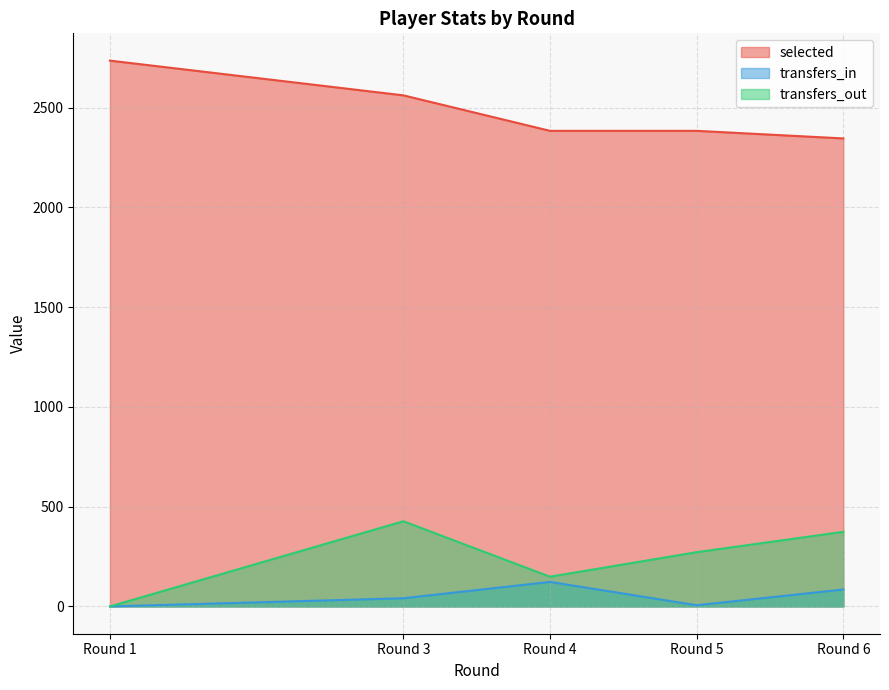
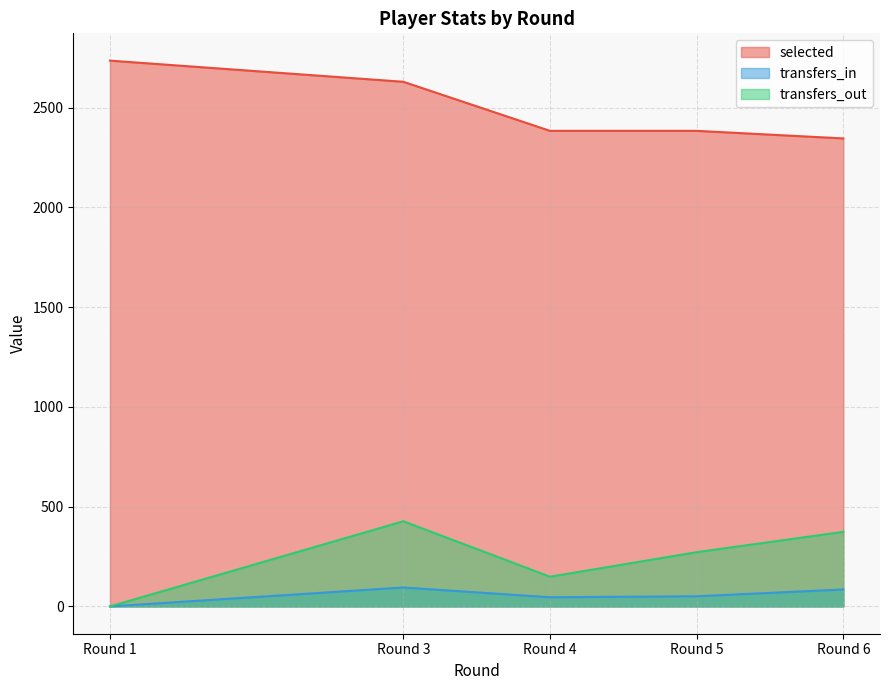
  {
    "selected": {
      "Round 1": 2740,
-     "Round 3": 2560,
+     "Round 3": 2630,
      "Round 4": 2380,
      "Round 5": 2380,
      "Round 6": 2350
    },
    "transfers_in": {
-     "Round 3": 40,
-     "Round 4": 120,
-     "Round 5": 10,
+     "Round 3": 100,
+     "Round 4": 50,
+     "Round 5": 50,
      "Round 6": 90
    },
    "transfers_out": {
      "Round 3": 430,
      "Round 4": 150,
      "Round 5": 270,
      "Round 6": 370
    }
  }
